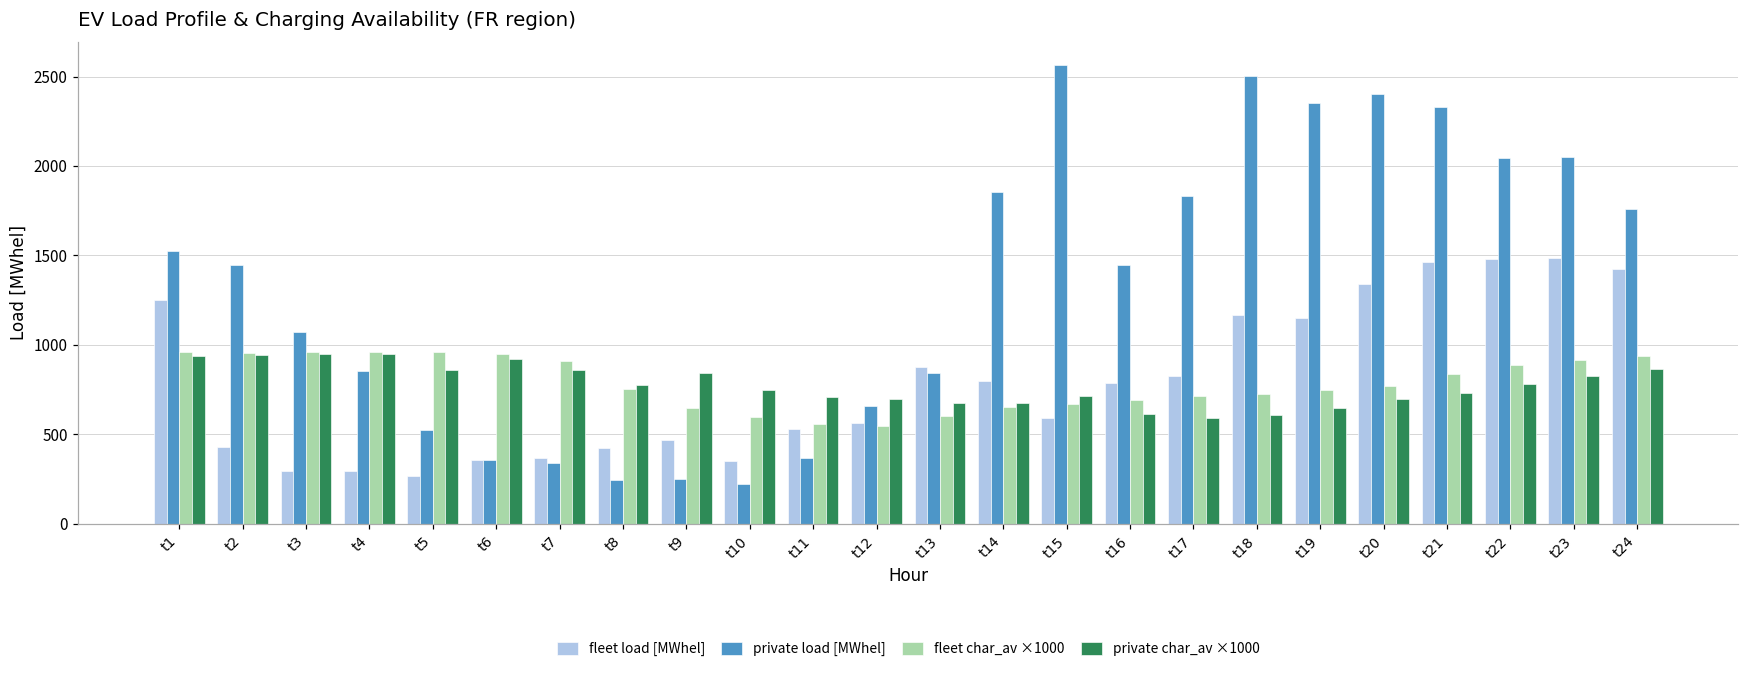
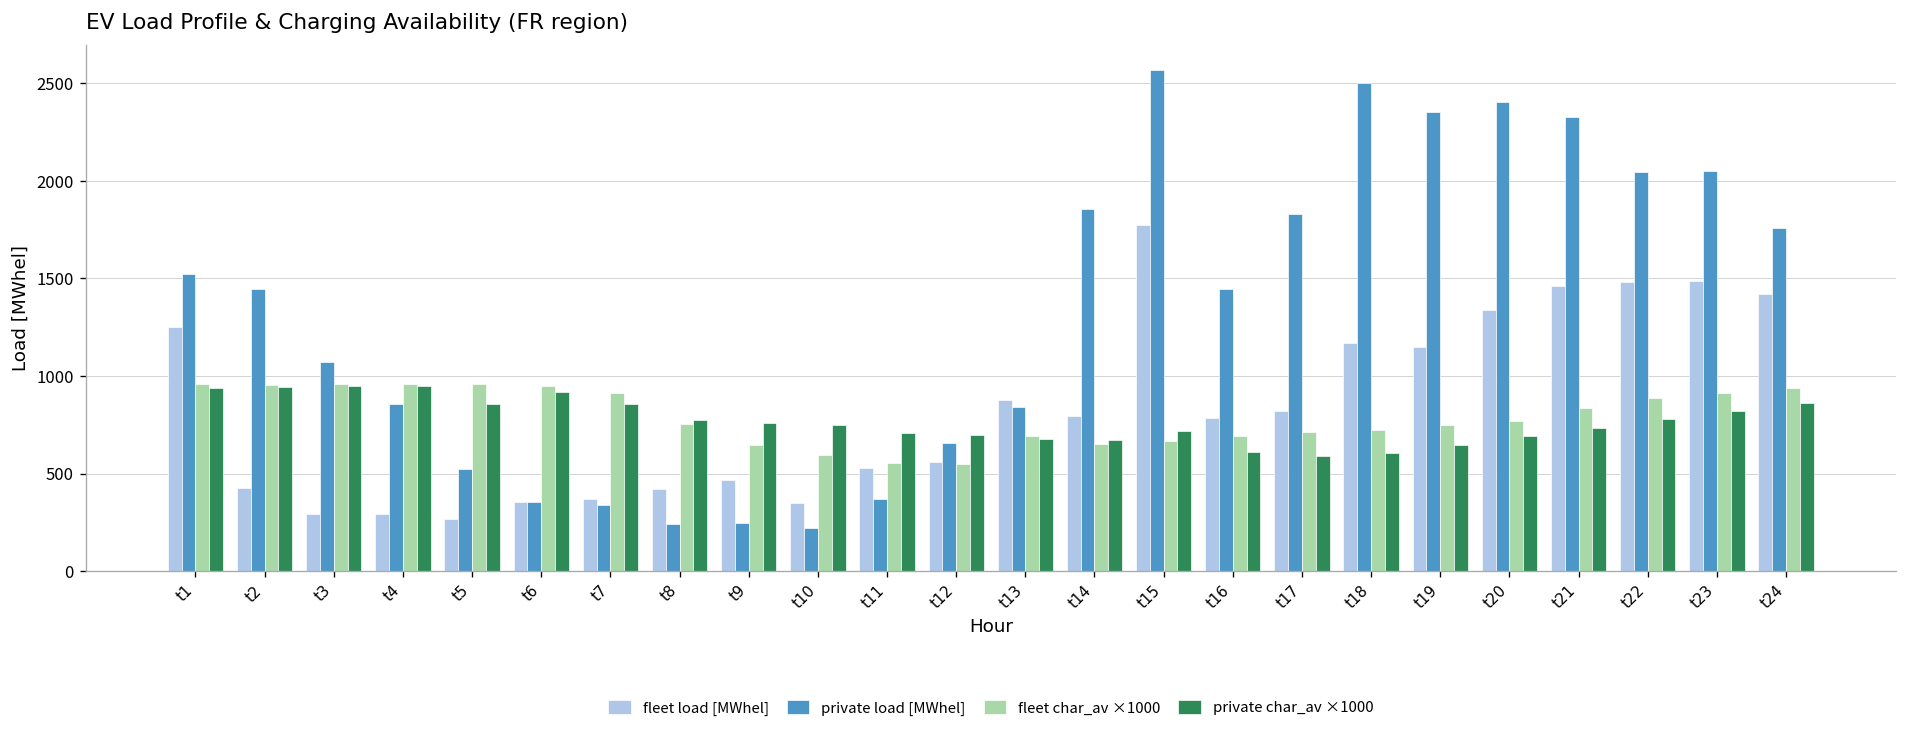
  {
    "fleet load [MWhel]": {
      "t1": 1250,
      "t2": 430,
      "t3": 290,
      "t4": 290,
      "t5": 260,
      "t6": 360,
      "t7": 370,
      "t8": 420,
      "t9": 470,
      "t10": 350,
      "t11": 530,
      "t12": 560,
      "t13": 880,
      "t14": 800,
-     "t15": 590,
+     "t15": 1770,
      "t16": 780,
      "t17": 820,
      "t18": 1170,
      "t19": 1150,
      "t20": 1340,
      "t21": 1460,
      "t22": 1480,
      "t23": 1490,
      "t24": 1420
    },
    "private load [MWhel]": {
      "t1": 1520,
      "t2": 1450,
      "t3": 1070,
      "t4": 860,
      "t5": 520,
      "t6": 360,
      "t7": 340,
      "t8": 240,
      "t9": 250,
      "t10": 220,
      "t11": 370,
      "t12": 660,
      "t13": 840,
      "t14": 1860,
      "t15": 2570,
      "t16": 1450,
      "t17": 1830,
      "t18": 2500,
      "t19": 2350,
      "t20": 2400,
      "t21": 2330,
      "t22": 2040,
      "t23": 2050,
      "t24": 1760
    },
    "fleet char_av ×1000": {
      "t1": 960,
      "t2": 950,
      "t3": 960,
      "t4": 960,
      "t5": 960,
      "t6": 950,
      "t7": 910,
      "t8": 750,
      "t9": 640,
      "t10": 600,
      "t11": 560,
      "t12": 550,
-     "t13": 600,
+     "t13": 690,
      "t14": 650,
      "t15": 670,
      "t16": 690,
      "t17": 710,
      "t18": 720,
      "t19": 750,
      "t20": 770,
      "t21": 840,
      "t22": 890,
      "t23": 910,
      "t24": 940
    },
    "private char_av ×1000": {
      "t1": 940,
      "t2": 940,
      "t3": 950,
      "t4": 950,
      "t5": 860,
      "t6": 920,
      "t7": 860,
      "t8": 780,
-     "t9": 840,
+     "t9": 760,
      "t10": 750,
      "t11": 710,
      "t12": 700,
      "t13": 680,
      "t14": 670,
      "t15": 720,
      "t16": 610,
      "t17": 590,
      "t18": 610,
      "t19": 650,
      "t20": 690,
      "t21": 730,
      "t22": 780,
      "t23": 820,
      "t24": 860
    }
  }
